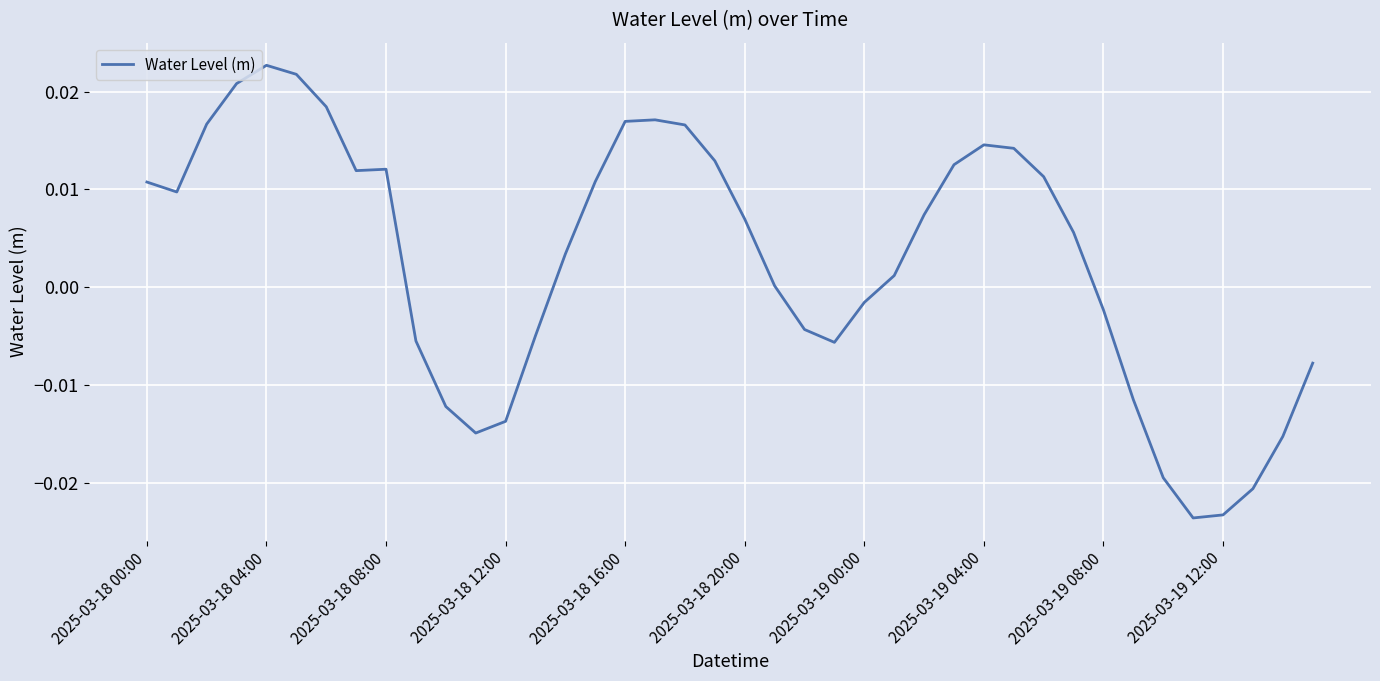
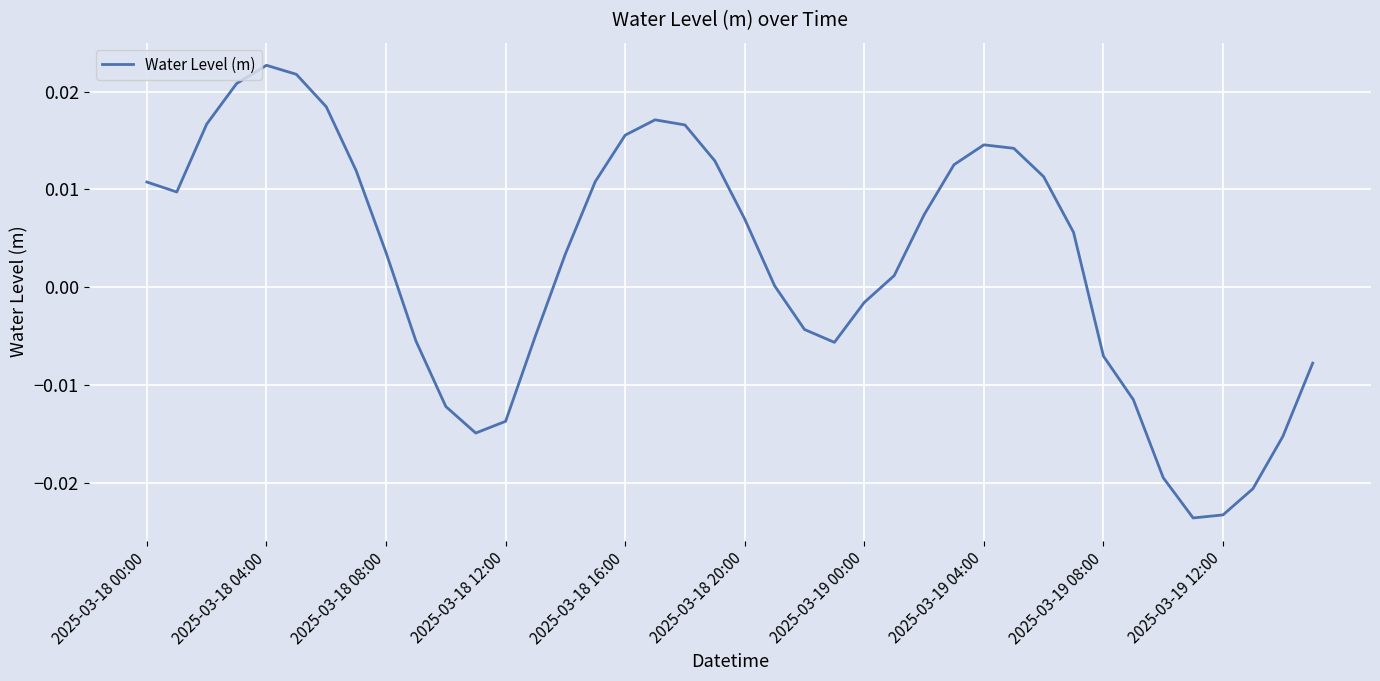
  {
    "2025-03-18 00:00": 0.011,
    "2025-03-18 04:00": 0.023,
-   "2025-03-18 08:00": 0.012,
+   "2025-03-18 08:00": 0.004,
    "2025-03-18 12:00": -0.014,
-   "2025-03-18 16:00": 0.017,
+   "2025-03-18 16:00": 0.016,
    "2025-03-18 20:00": 0.007,
    "2025-03-19 00:00": -0.002,
    "2025-03-19 04:00": 0.015,
-   "2025-03-19 08:00": -0.002,
+   "2025-03-19 08:00": -0.007,
    "2025-03-19 12:00": -0.023
  }
